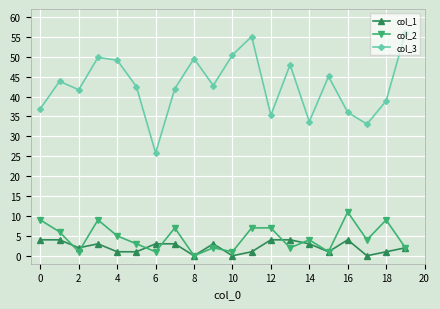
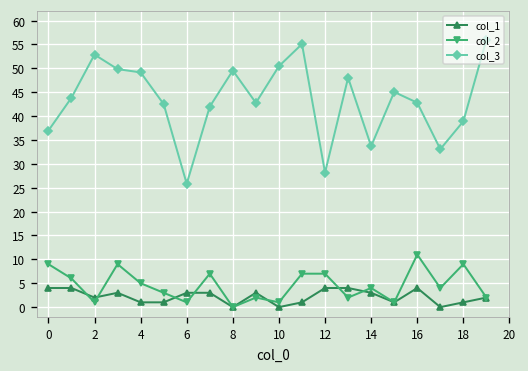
  {
    "col_3": {
      "0": 37,
-     "2": 42,
+     "2": 53,
      "4": 49,
      "6": 26,
      "8": 50,
      "10": 50,
-     "12": 35,
+     "12": 28,
      "14": 34,
-     "16": 36,
+     "16": 43,
      "18": 39
    }
  }
